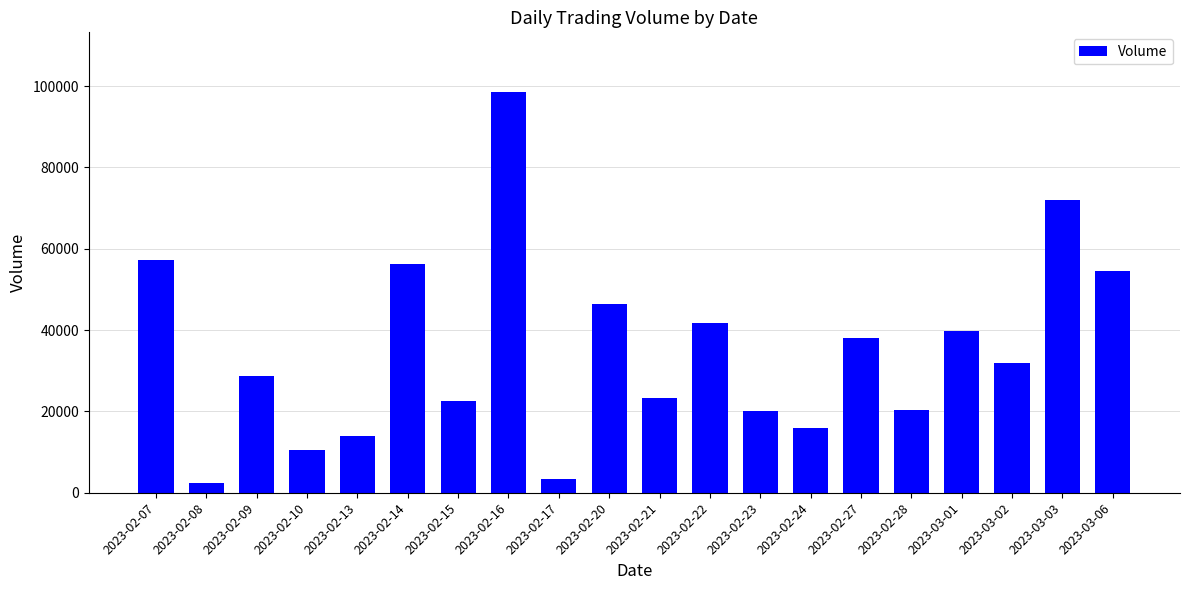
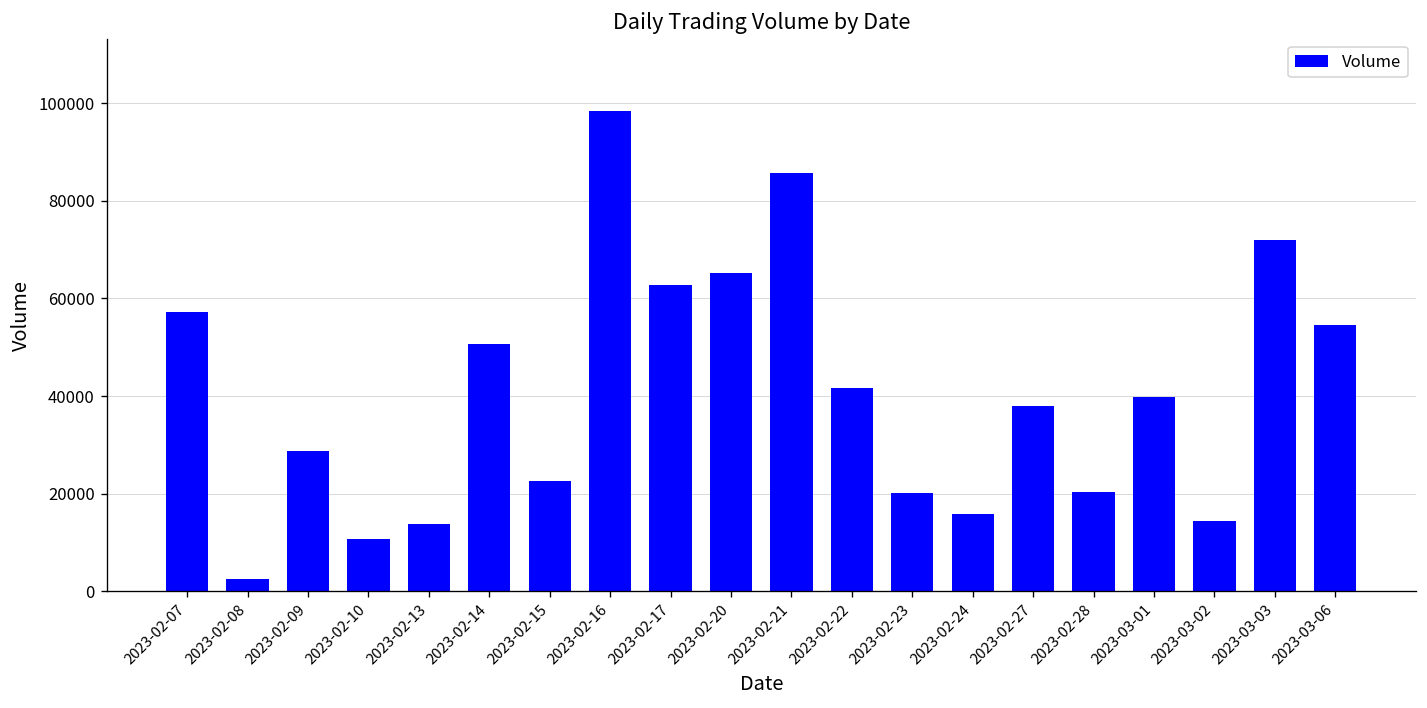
  {
    "2023-02-07": 57000,
    "2023-02-08": 2000,
    "2023-02-09": 29000,
    "2023-02-10": 11000,
    "2023-02-13": 14000,
-   "2023-02-14": 56000,
+   "2023-02-14": 51000,
    "2023-02-15": 23000,
    "2023-02-16": 98000,
-   "2023-02-17": 3000,
-   "2023-02-20": 46000,
-   "2023-02-21": 23000,
+   "2023-02-17": 63000,
+   "2023-02-20": 65000,
+   "2023-02-21": 86000,
    "2023-02-22": 42000,
    "2023-02-23": 20000,
    "2023-02-24": 16000,
    "2023-02-27": 38000,
    "2023-02-28": 20000,
    "2023-03-01": 40000,
-   "2023-03-02": 32000,
+   "2023-03-02": 14000,
    "2023-03-03": 72000,
    "2023-03-06": 55000
  }
